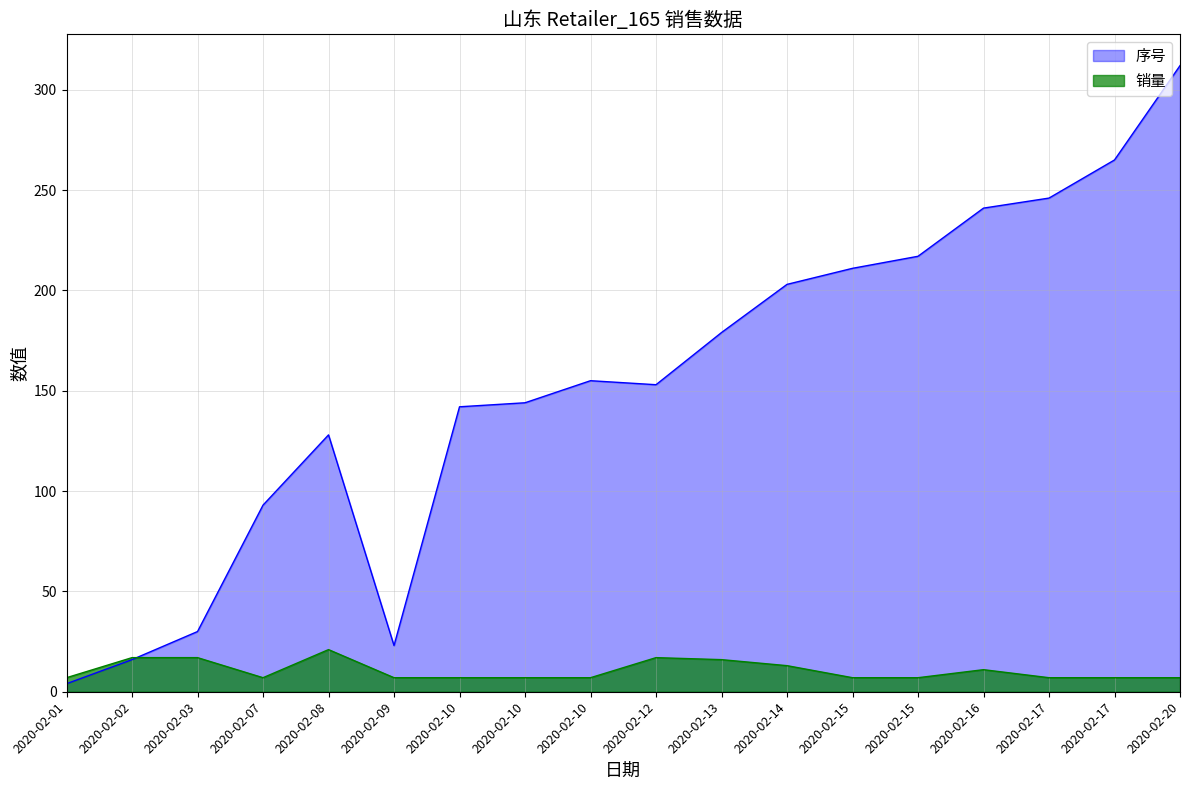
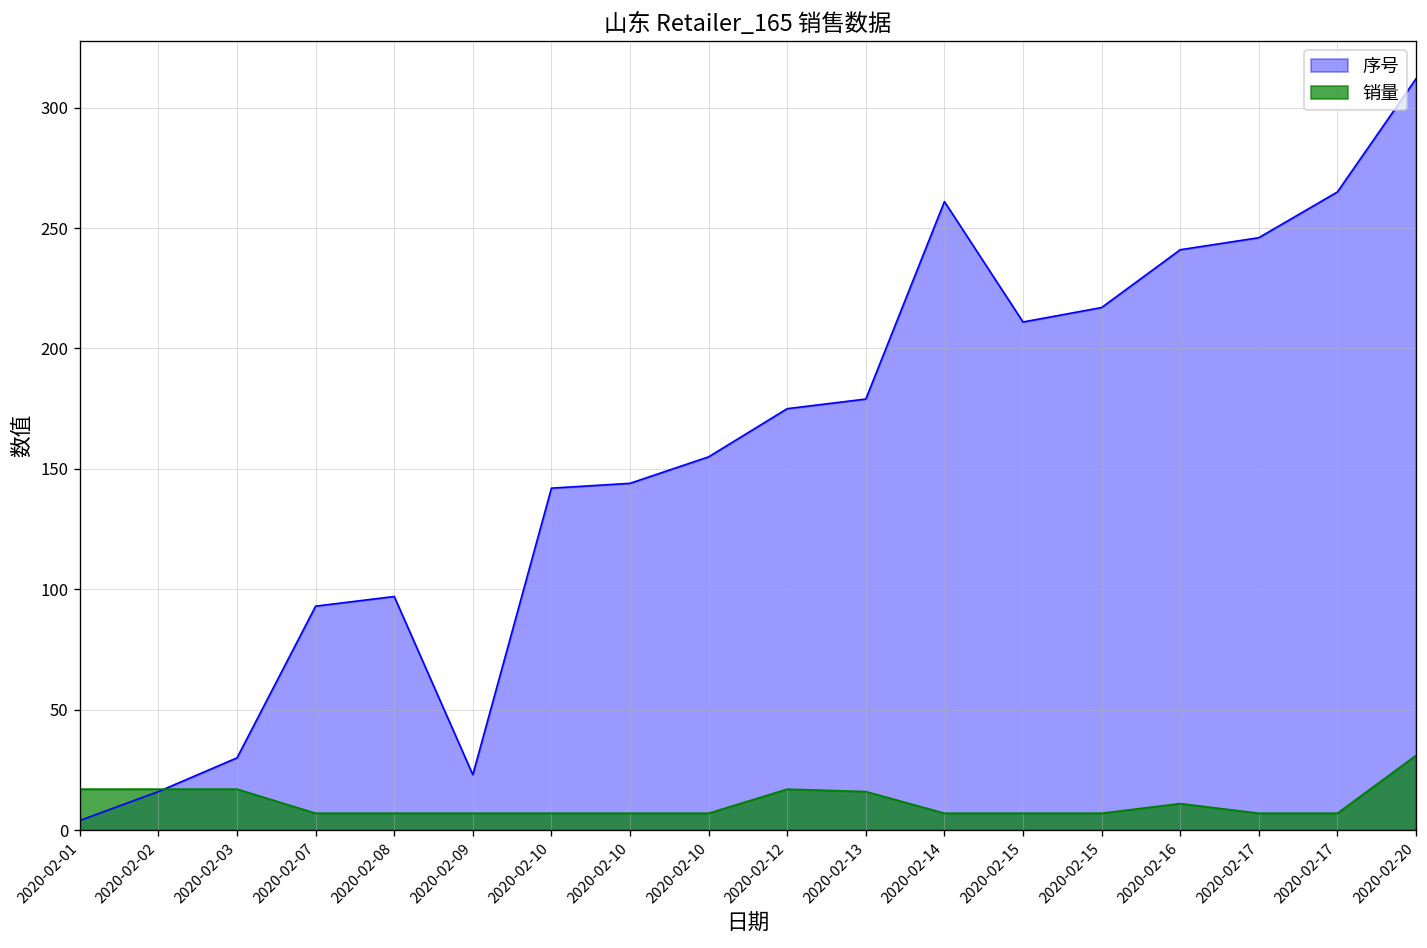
  {
    "序号": {
      "2020-02-01": 4,
      "2020-02-03": 30,
      "2020-02-07": 93,
-     "2020-02-08": 128,
+     "2020-02-08": 97,
      "2020-02-09": 23,
-     "2020-02-12": 153,
+     "2020-02-12": 175,
      "2020-02-13": 179,
-     "2020-02-14": 203,
+     "2020-02-14": 261,
      "2020-02-16": 241,
      "2020-02-20": 312
    },
    "销量": {
-     "2020-02-01": 7,
+     "2020-02-01": 17,
      "2020-02-03": 17,
      "2020-02-07": 7,
-     "2020-02-08": 21,
+     "2020-02-08": 7,
      "2020-02-09": 7,
      "2020-02-12": 17,
      "2020-02-13": 16,
-     "2020-02-14": 13,
+     "2020-02-14": 7,
      "2020-02-16": 11,
-     "2020-02-20": 7
+     "2020-02-20": 31
    }
  }
